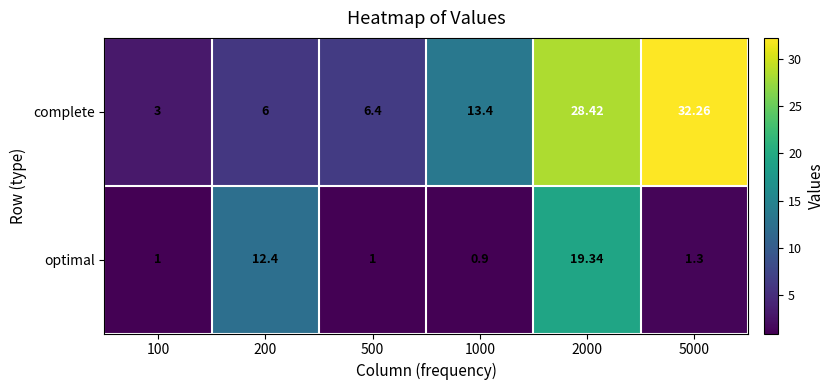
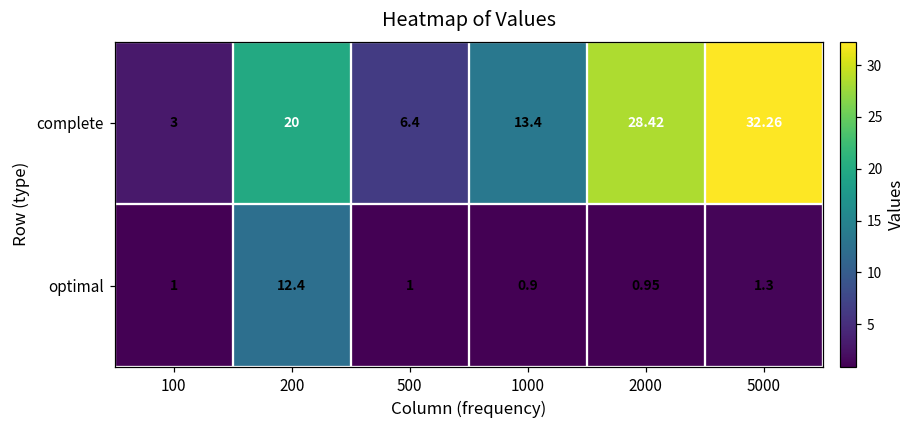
  {
    "complete": {
      "100": 3,
-     "200": 6,
+     "200": 20,
      "500": 6.4,
      "1000": 13.4,
      "2000": 28.42,
      "5000": 32.26
    },
    "optimal": {
      "100": 1,
      "200": 12.4,
      "500": 1,
      "1000": 0.9,
-     "2000": 19.34,
+     "2000": 0.95,
      "5000": 1.3
    }
  }
